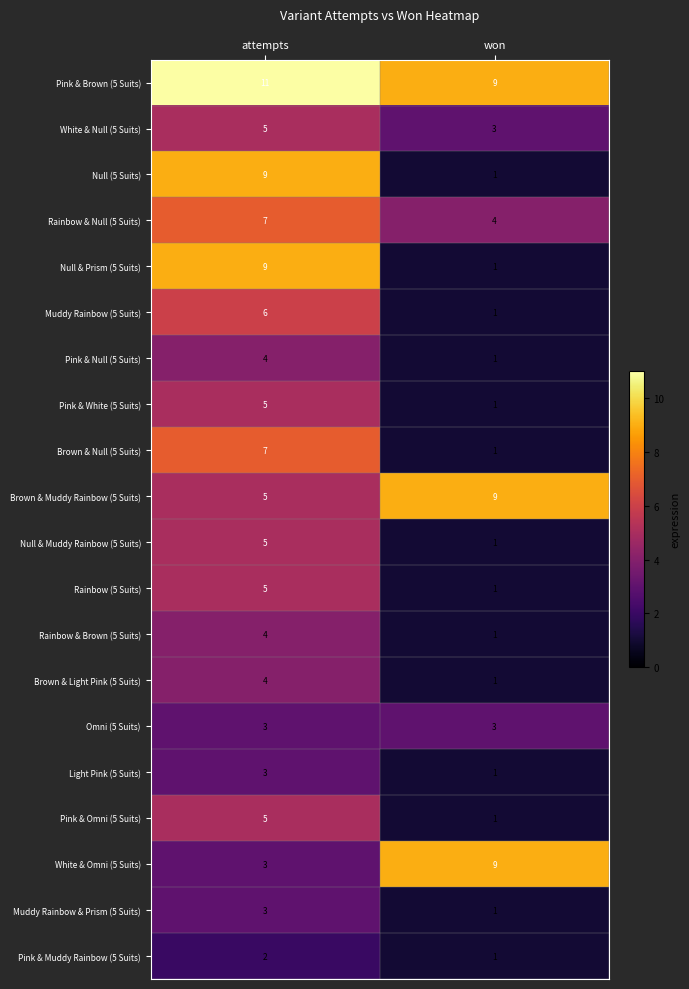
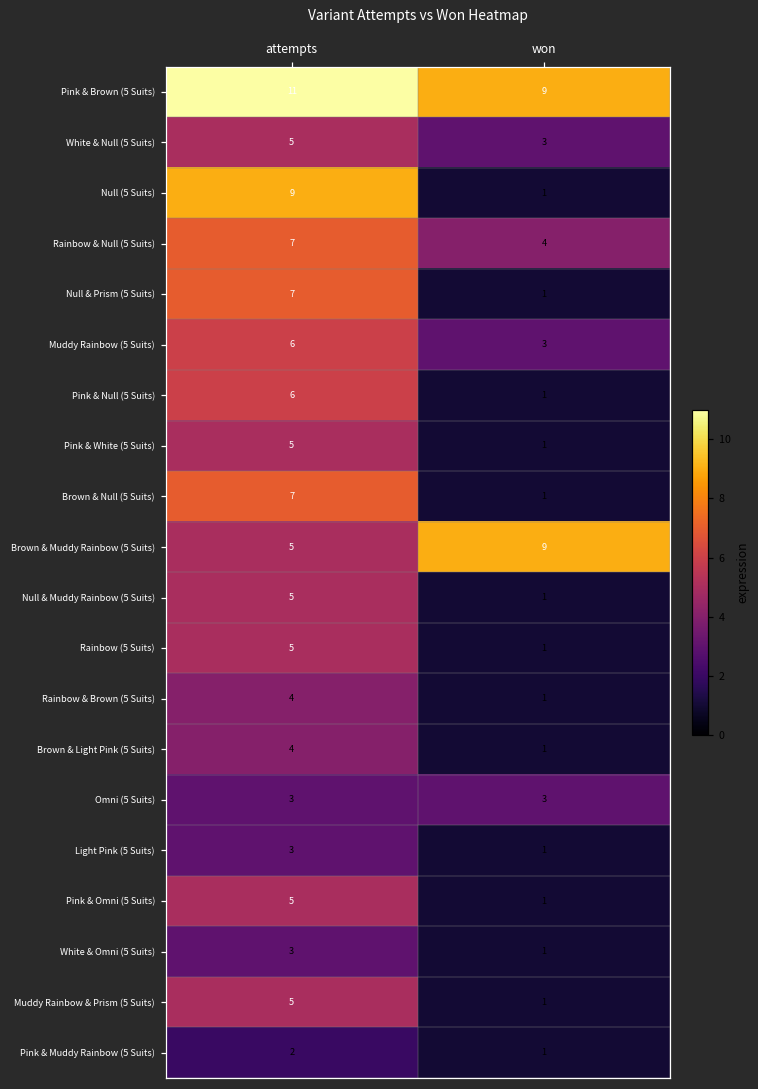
  {
    "Pink & Brown (5 Suits)": {
      "attempts": 11,
      "won": 9
    },
    "White & Null (5 Suits)": {
      "attempts": 5,
      "won": 3
    },
    "Null (5 Suits)": {
      "attempts": 9,
      "won": 1
    },
    "Rainbow & Null (5 Suits)": {
      "attempts": 7,
      "won": 4
    },
    "Null & Prism (5 Suits)": {
-     "attempts": 9,
+     "attempts": 7,
      "won": 1
    },
    "Muddy Rainbow (5 Suits)": {
      "attempts": 6,
-     "won": 1
+     "won": 3
    },
    "Pink & Null (5 Suits)": {
-     "attempts": 4,
+     "attempts": 6,
      "won": 1
    },
    "Pink & White (5 Suits)": {
      "attempts": 5,
      "won": 1
    },
    "Brown & Null (5 Suits)": {
      "attempts": 7,
      "won": 1
    },
    "Brown & Muddy Rainbow (5 Suits)": {
      "attempts": 5,
      "won": 9
    },
    "Null & Muddy Rainbow (5 Suits)": {
      "attempts": 5,
      "won": 1
    },
    "Rainbow (5 Suits)": {
      "attempts": 5,
      "won": 1
    },
    "Rainbow & Brown (5 Suits)": {
      "attempts": 4,
      "won": 1
    },
    "Brown & Light Pink (5 Suits)": {
      "attempts": 4,
      "won": 1
    },
    "Omni (5 Suits)": {
      "attempts": 3,
      "won": 3
    },
    "Light Pink (5 Suits)": {
      "attempts": 3,
      "won": 1
    },
    "Pink & Omni (5 Suits)": {
      "attempts": 5,
      "won": 1
    },
    "White & Omni (5 Suits)": {
      "attempts": 3,
-     "won": 9
+     "won": 1
    },
    "Muddy Rainbow & Prism (5 Suits)": {
-     "attempts": 3,
+     "attempts": 5,
      "won": 1
    },
    "Pink & Muddy Rainbow (5 Suits)": {
      "attempts": 2,
      "won": 1
    }
  }
